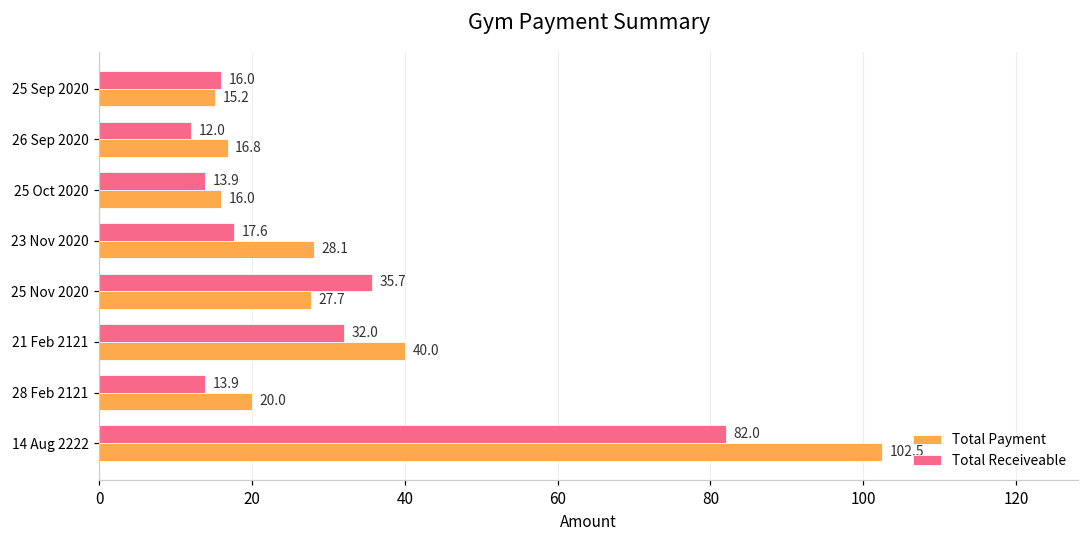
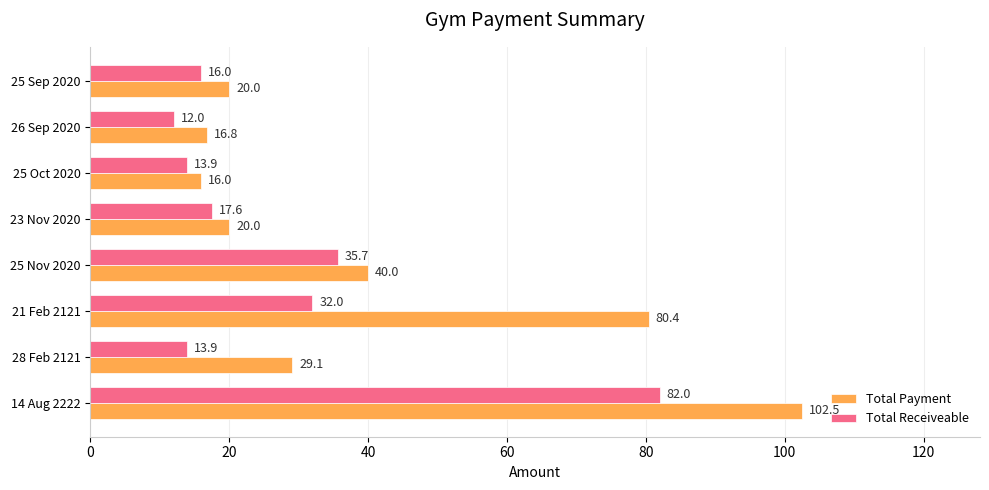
  {
    "Total Payment": {
-     "25 Sep 2020": 15.2,
+     "25 Sep 2020": 20.0,
      "26 Sep 2020": 16.8,
      "25 Oct 2020": 16.0,
-     "23 Nov 2020": 28.1,
-     "25 Nov 2020": 27.7,
-     "21 Feb 2121": 40.0,
-     "28 Feb 2121": 20.0,
+     "23 Nov 2020": 20.0,
+     "25 Nov 2020": 40.0,
+     "21 Feb 2121": 80.4,
+     "28 Feb 2121": 29.1,
      "14 Aug 2222": 102.5
    },
    "Total Receiveable": {
      "25 Sep 2020": 16.0,
      "26 Sep 2020": 12.0,
      "25 Oct 2020": 13.9,
      "23 Nov 2020": 17.6,
      "25 Nov 2020": 35.7,
      "21 Feb 2121": 32.0,
      "28 Feb 2121": 13.9,
      "14 Aug 2222": 82.0
    }
  }
